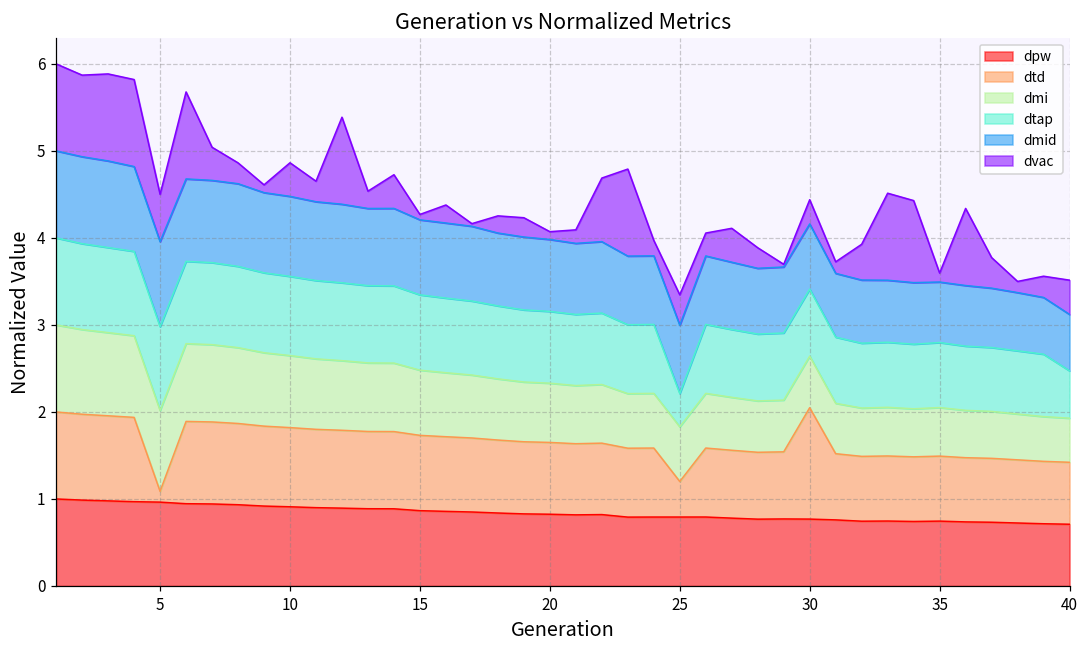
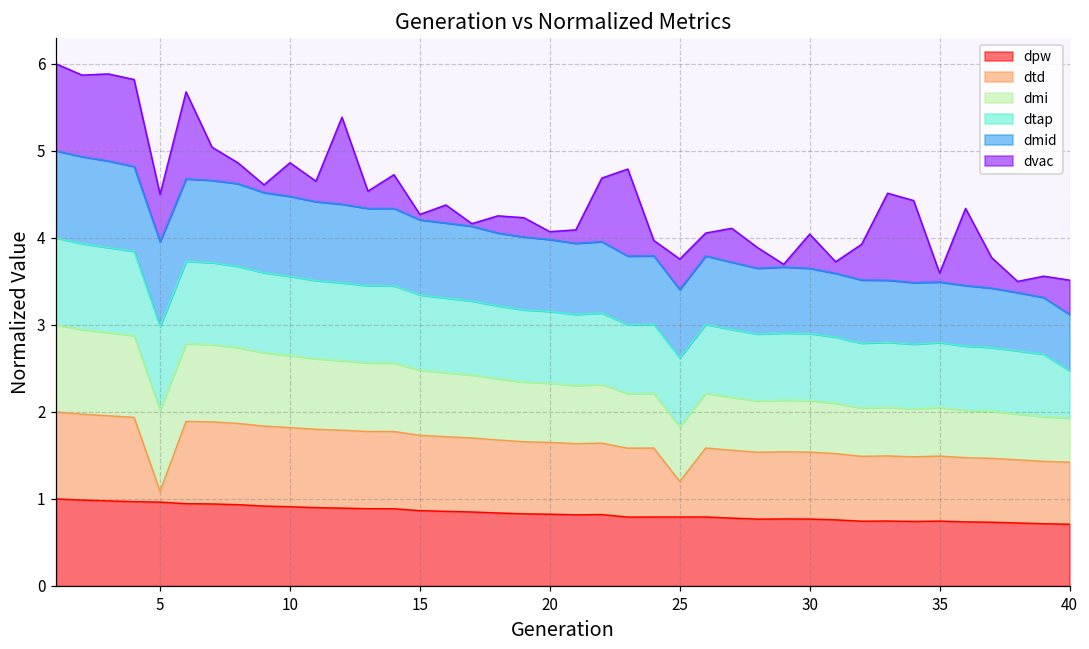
  {
    "dpw": {
      "5": 1.0,
      "10": 0.9,
      "15": 0.9,
      "20": 0.8,
      "25": 0.8,
      "30": 0.8,
      "35": 0.7,
      "40": 0.7
    },
    "dtd": {
      "5": 0.1,
      "10": 0.9,
      "15": 0.9,
      "20": 0.8,
      "25": 0.4,
-     "30": 1.3,
+     "30": 0.8,
      "35": 0.7,
      "40": 0.7
    },
    "dmi": {
      "5": 0.9,
      "10": 0.8,
      "15": 0.7,
      "20": 0.7,
      "25": 0.6,
      "30": 0.6,
      "35": 0.6,
      "40": 0.5
    },
    "dtap": {
      "5": 1.0,
      "10": 0.9,
      "15": 0.9,
      "20": 0.8,
-     "25": 0.4,
+     "25": 0.8,
      "30": 0.8,
      "35": 0.7,
      "40": 0.5
    },
    "dmid": {
      "5": 1.0,
      "10": 0.9,
      "15": 0.9,
      "20": 0.8,
      "25": 0.8,
      "30": 0.7,
      "35": 0.7,
      "40": 0.6
    },
    "dvac": {
      "5": 0.5,
      "10": 0.4,
      "15": 0.1,
      "20": 0.1,
      "25": 0.3,
-     "30": 0.3,
+     "30": 0.4,
      "35": 0.1,
      "40": 0.4
    }
  }
